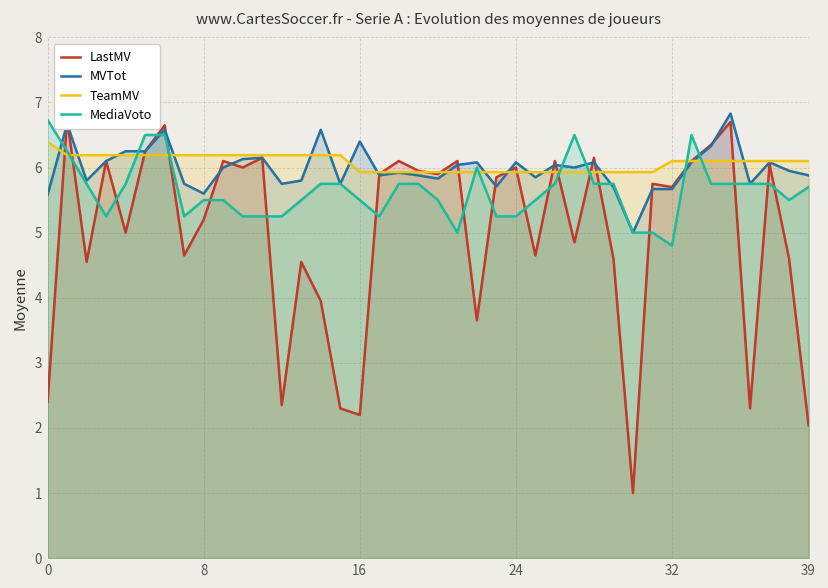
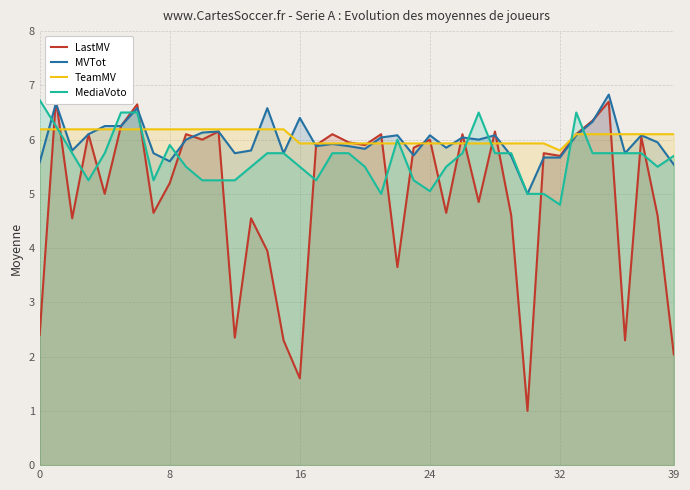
  {
    "LastMV": {
      "0": 2.4,
      "8": 5.2,
-     "16": 2.2,
+     "16": 1.6,
      "24": 6.0,
      "39": 2.0
    },
    "MVTot": {
      "0": 5.6,
      "8": 5.6,
      "16": 6.4,
      "24": 6.1,
-     "39": 5.9
+     "39": 5.5
    },
    "TeamMV": {
-     "0": 6.4,
+     "0": 6.2,
      "8": 6.2,
      "16": 5.9,
      "24": 5.9,
-     "32": 6.1,
+     "32": 5.8,
      "39": 6.1
    },
    "MediaVoto": {
      "0": 6.7,
-     "8": 5.5,
+     "8": 5.9,
      "16": 5.5,
-     "24": 5.3,
+     "24": 5.1,
      "32": 4.8,
      "39": 5.7
    }
  }
